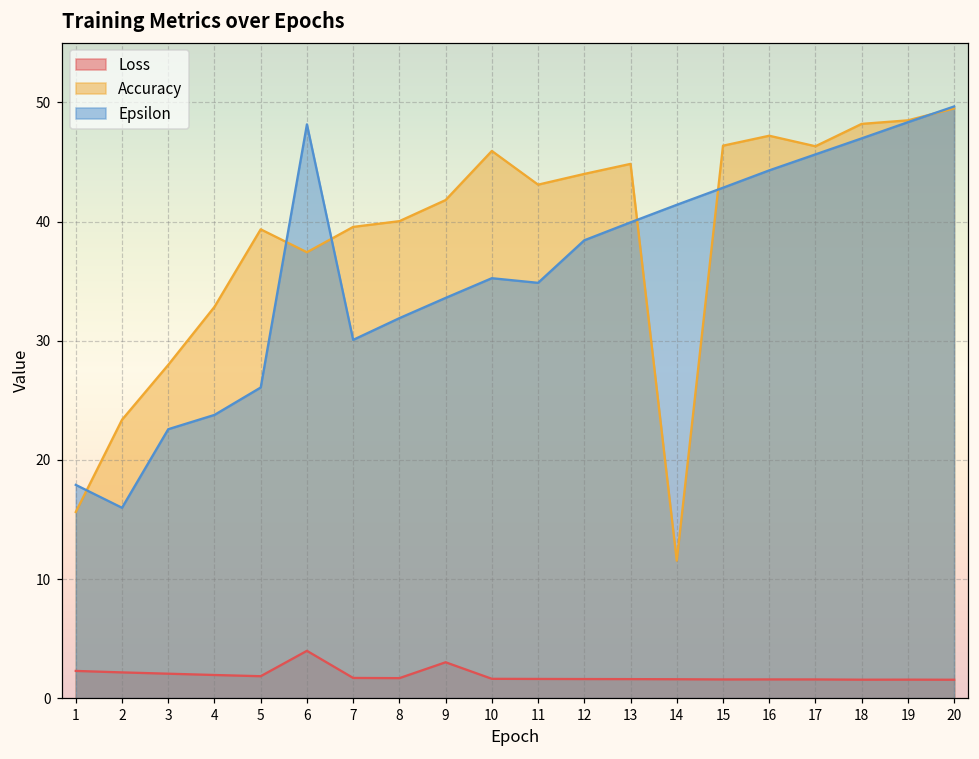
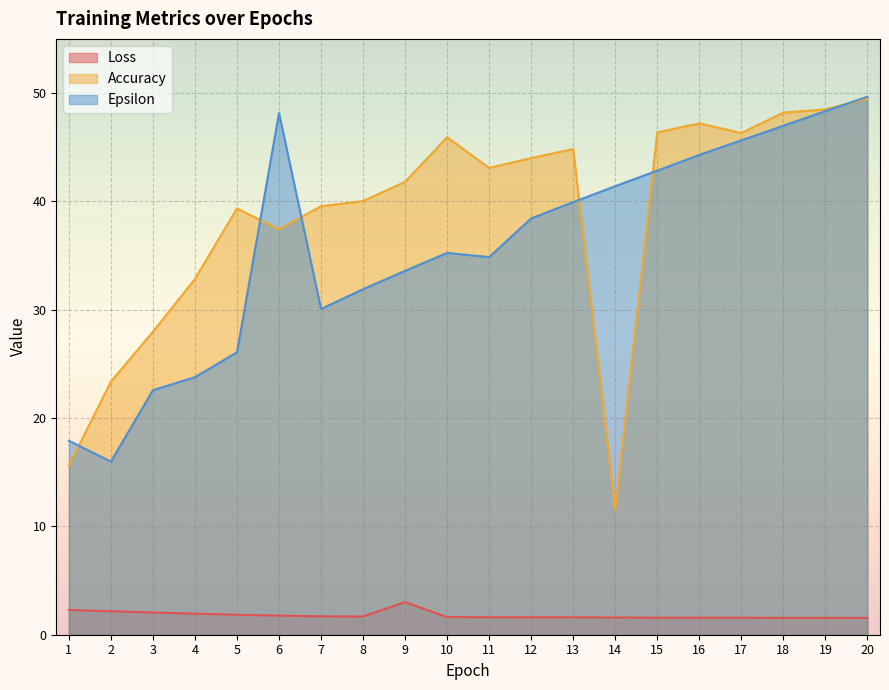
  {
    "Loss": {
      "1": 2.3,
      "2": 2.2,
      "3": 2.1,
      "4": 1.9,
      "5": 1.8,
-     "6": 4.0,
+     "6": 1.8,
      "7": 1.7,
      "8": 1.7,
      "9": 3.0,
      "10": 1.6,
      "11": 1.6,
      "12": 1.6,
      "13": 1.6,
      "14": 1.6,
      "15": 1.6,
      "16": 1.6,
      "17": 1.6,
      "18": 1.6,
      "19": 1.6,
      "20": 1.5
    },
    "Accuracy": {
      "1": 15.6,
      "2": 23.4,
      "3": 28.0,
      "4": 32.8,
      "5": 39.3,
      "6": 37.4,
      "7": 39.5,
      "8": 40.0,
      "9": 41.8,
      "10": 45.9,
      "11": 43.1,
      "12": 44.0,
      "13": 44.8,
      "14": 11.5,
      "15": 46.4,
      "16": 47.2,
      "17": 46.3,
      "18": 48.2
    },
    "Epsilon": {
      "1": 17.9,
      "2": 16.0,
      "3": 22.6,
      "4": 23.8,
      "5": 26.1,
      "6": 48.2,
      "7": 30.1,
      "8": 31.9,
      "9": 33.6,
      "10": 35.2,
      "11": 34.9,
      "12": 38.4,
      "13": 39.9,
      "14": 41.4,
      "15": 42.8,
      "16": 44.3,
      "17": 45.6,
      "18": 47.0
    }
  }
